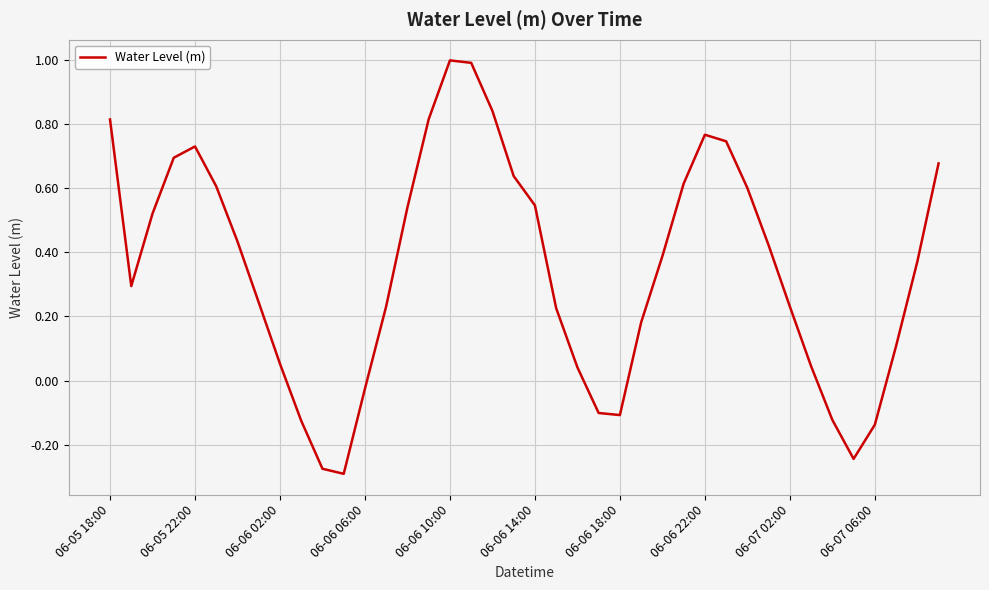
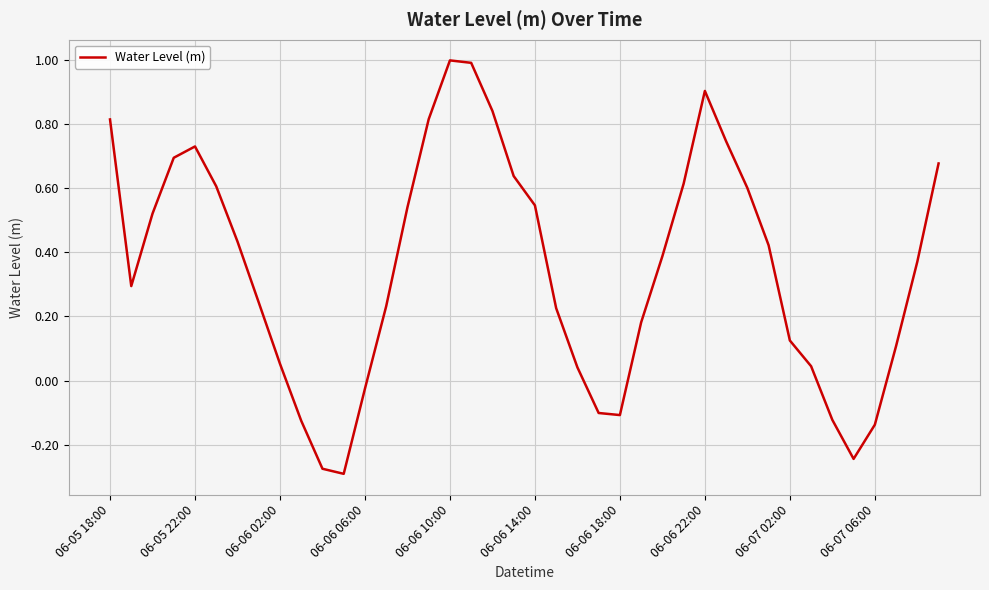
  {
    "06-05 18:00": 0.81,
    "06-05 22:00": 0.73,
    "06-06 02:00": 0.05,
    "06-06 06:00": -0.03,
    "06-06 10:00": 1.00,
    "06-06 14:00": 0.55,
    "06-06 18:00": -0.11,
-   "06-06 22:00": 0.77,
-   "06-07 02:00": 0.23,
+   "06-06 22:00": 0.90,
+   "06-07 02:00": 0.12,
    "06-07 06:00": -0.14
  }
